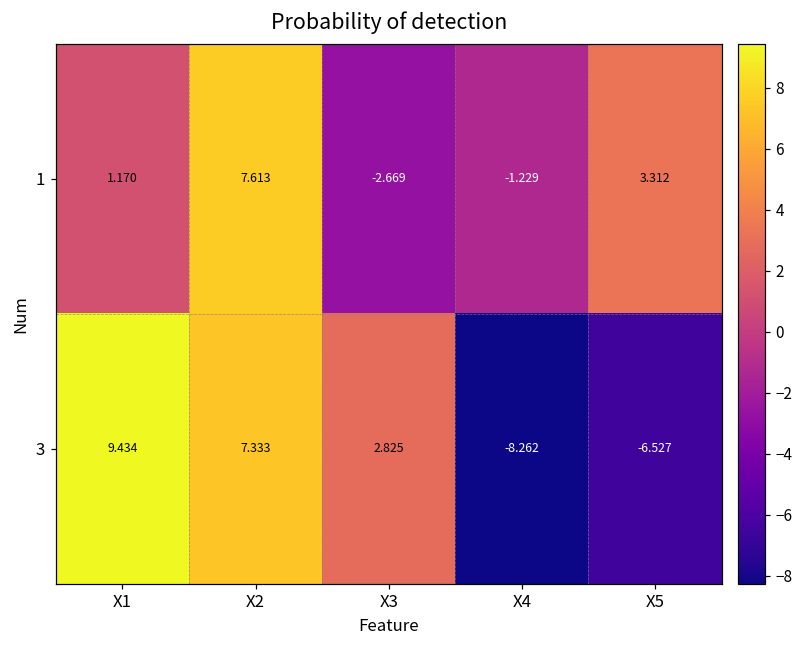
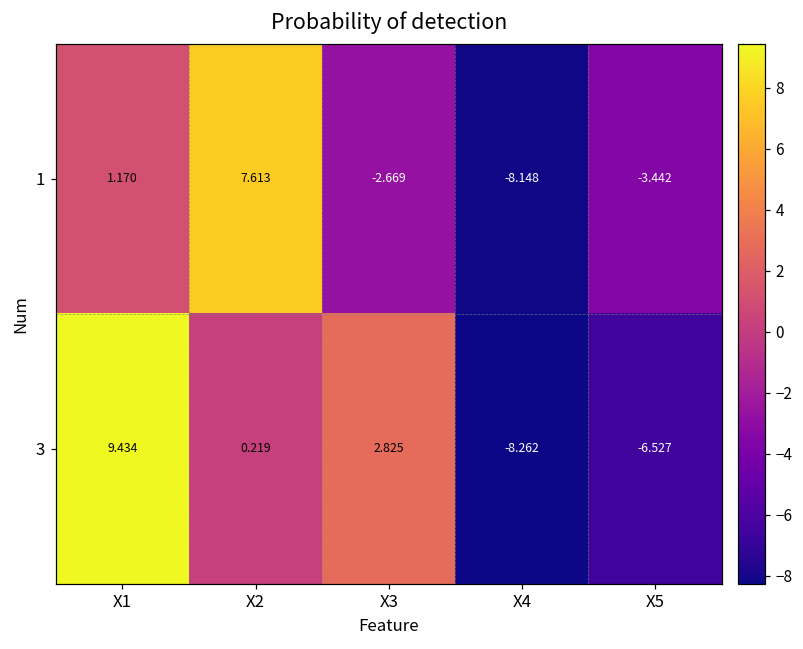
  {
    "1": {
      "X1": 1.170,
      "X2": 7.613,
      "X3": -2.669,
-     "X4": -1.229,
-     "X5": 3.312
+     "X4": -8.148,
+     "X5": -3.442
    },
    "3": {
      "X1": 9.434,
-     "X2": 7.333,
+     "X2": 0.219,
      "X3": 2.825,
      "X4": -8.262,
      "X5": -6.527
    }
  }
